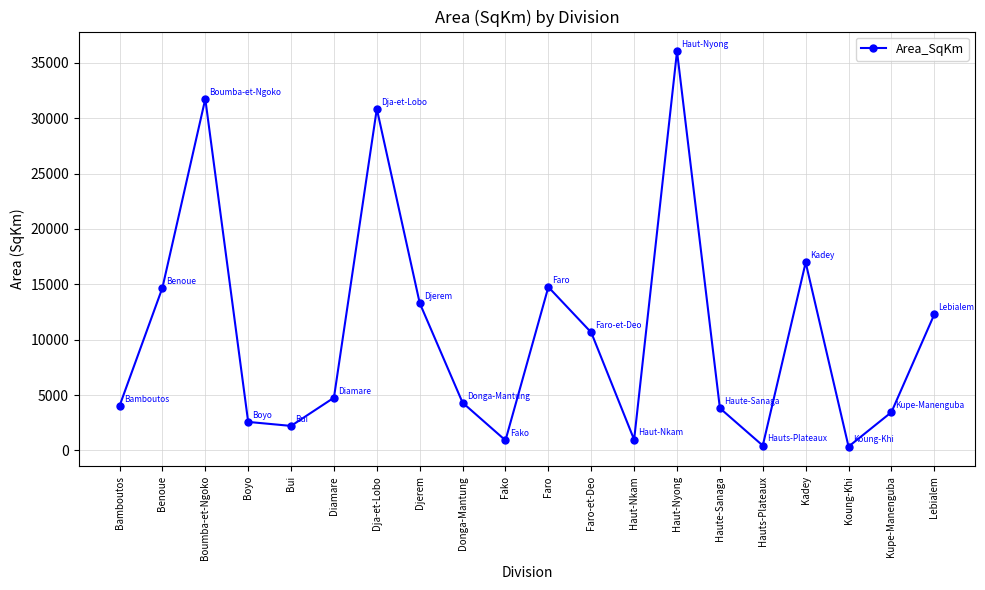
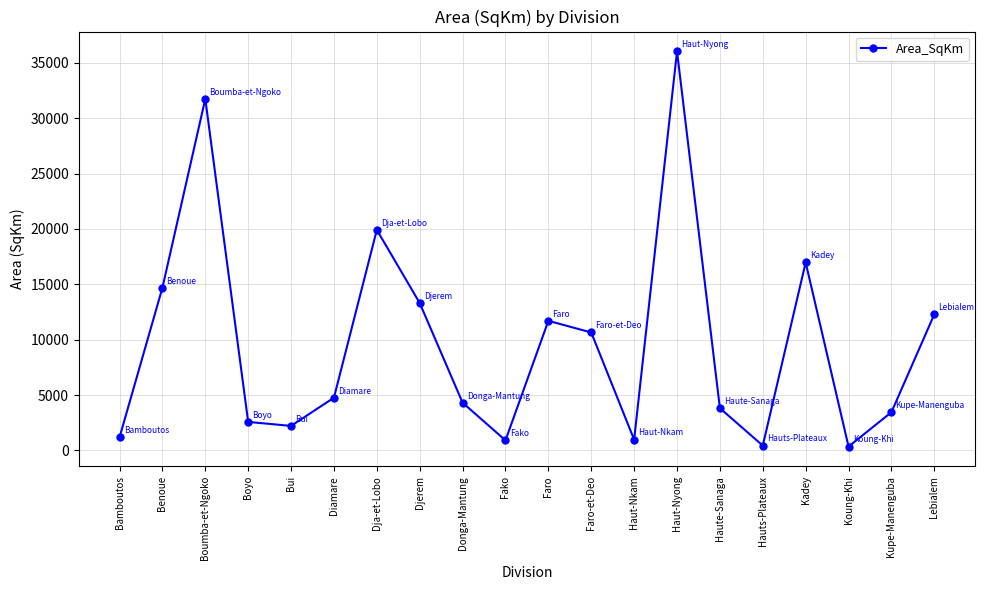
  {
-   "Bamboutos": 4000,
+   "Bamboutos": 1200,
    "Benoue": 14700,
    "Boumba-et-Ngoko": 31800,
    "Boyo": 2600,
    "Bui": 2200,
    "Diamare": 4800,
-   "Dja-et-Lobo": 30900,
+   "Dja-et-Lobo": 19900,
    "Djerem": 13300,
    "Donga-Mantung": 4300,
    "Fako": 900,
-   "Faro": 14800,
+   "Faro": 11700,
    "Faro-et-Deo": 10700,
    "Haut-Nkam": 1000,
    "Haut-Nyong": 36100,
    "Haute-Sanaga": 3800,
    "Hauts-Plateaux": 400,
    "Kadey": 17000,
    "Koung-Khi": 300,
    "Kupe-Manenguba": 3500,
    "Lebialem": 12300
  }
